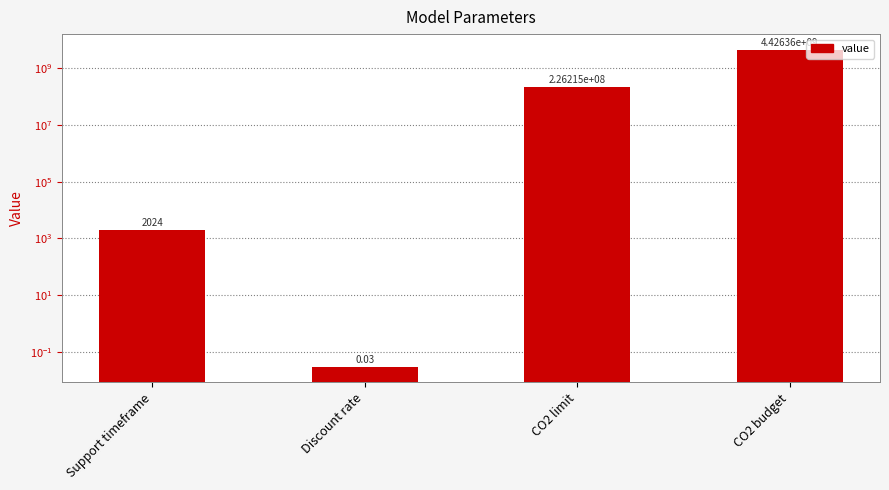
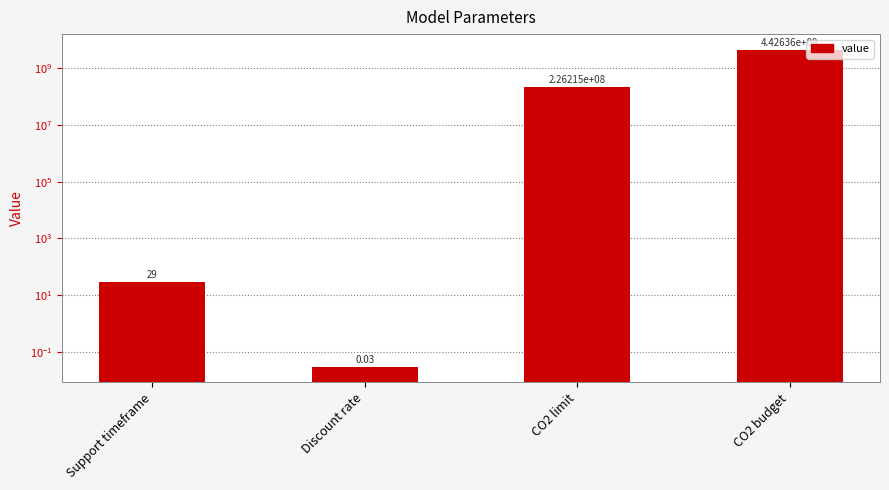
  {
-   "Support timeframe": 2024,
+   "Support timeframe": 29,
    "Discount rate": 0.03
  }
